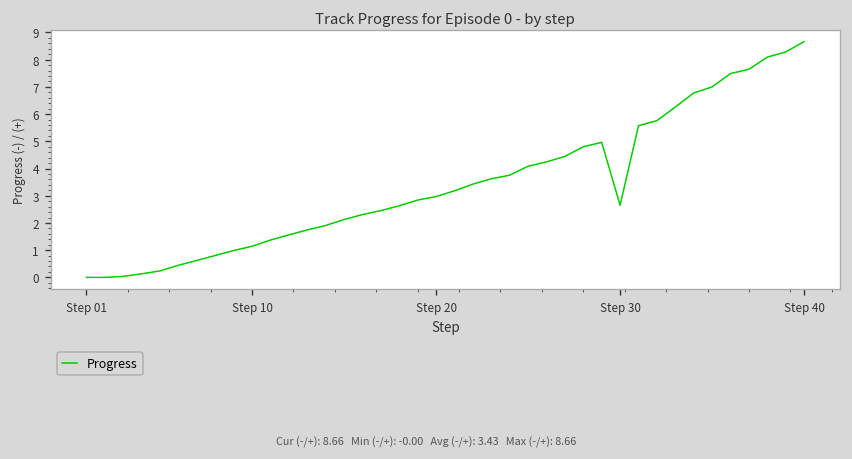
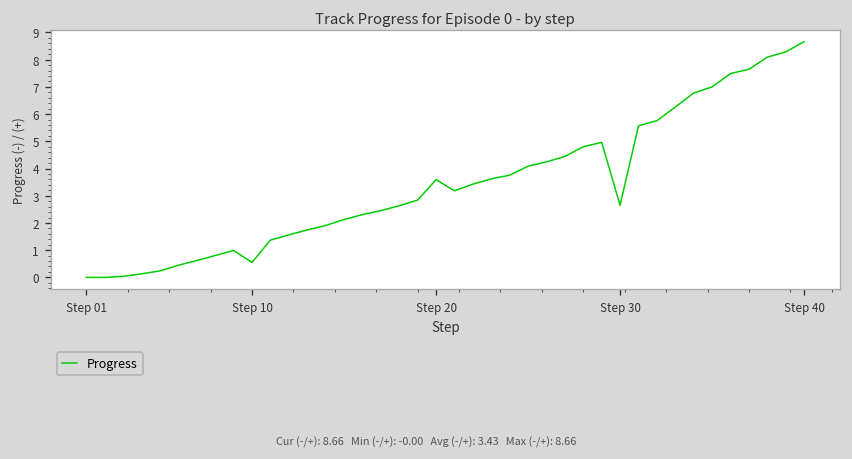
  {
    "Step 01": 0.0,
-   "Step 10": 1.1,
-   "Step 20": 3.0,
+   "Step 10": 0.6,
+   "Step 20": 3.6,
    "Step 30": 2.7,
    "Step 40": 8.7
  }
